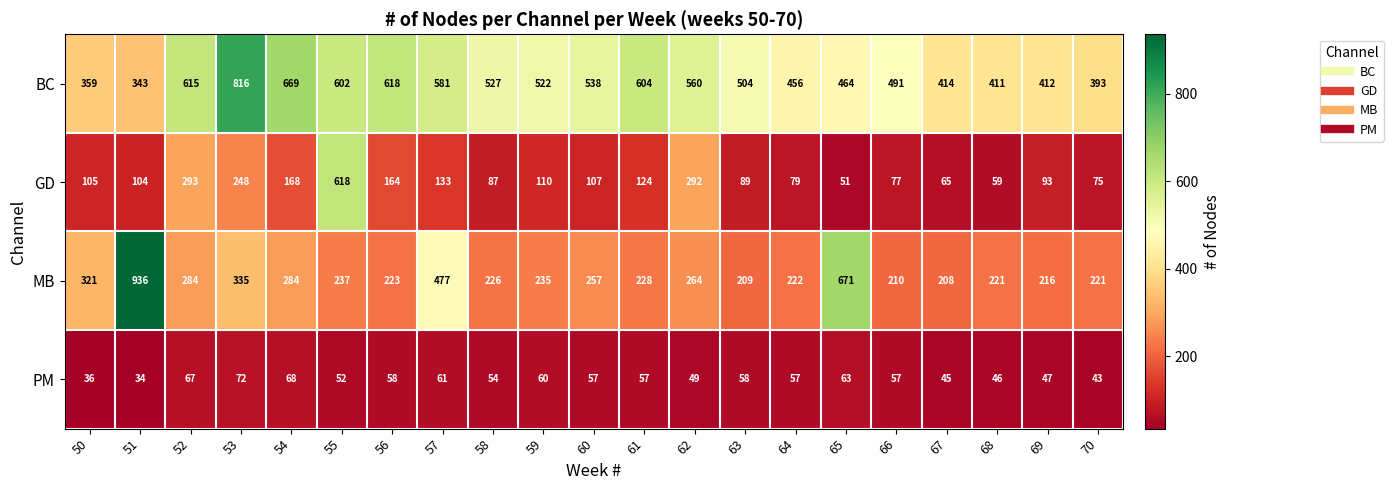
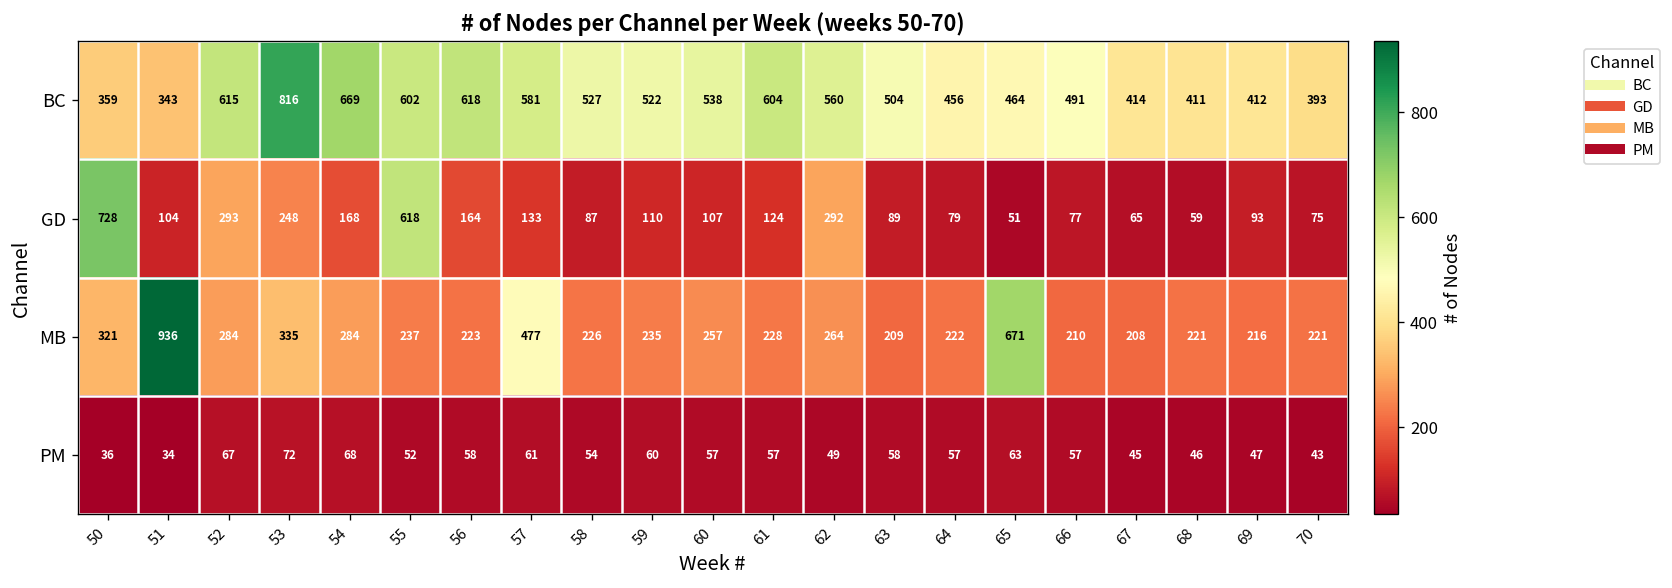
  {
    "BC": {
      "50": 359,
      "51": 343,
      "52": 615,
      "53": 816,
      "54": 669,
      "55": 602,
      "56": 618,
      "57": 581,
      "58": 527,
      "59": 522,
      "60": 538,
      "61": 604,
      "62": 560,
      "63": 504,
      "64": 456,
      "65": 464,
      "66": 491,
      "67": 414,
      "68": 411,
      "69": 412,
      "70": 393
    },
    "GD": {
-     "50": 105,
+     "50": 728,
      "51": 104,
      "52": 293,
      "53": 248,
      "54": 168,
      "55": 618,
      "56": 164,
      "57": 133,
      "58": 87,
      "59": 110,
      "60": 107,
      "61": 124,
      "62": 292,
      "63": 89,
      "64": 79,
      "65": 51,
      "66": 77,
      "67": 65,
      "68": 59,
      "69": 93,
      "70": 75
    },
    "MB": {
      "50": 321,
      "51": 936,
      "52": 284,
      "53": 335,
      "54": 284,
      "55": 237,
      "56": 223,
      "57": 477,
      "58": 226,
      "59": 235,
      "60": 257,
      "61": 228,
      "62": 264,
      "63": 209,
      "64": 222,
      "65": 671,
      "66": 210,
      "67": 208,
      "68": 221,
      "69": 216,
      "70": 221
    },
    "PM": {
      "50": 36,
      "51": 34,
      "52": 67,
      "53": 72,
      "54": 68,
      "55": 52,
      "56": 58,
      "57": 61,
      "58": 54,
      "59": 60,
      "60": 57,
      "61": 57,
      "62": 49,
      "63": 58,
      "64": 57,
      "65": 63,
      "66": 57,
      "67": 45,
      "68": 46,
      "69": 47,
      "70": 43
    }
  }
